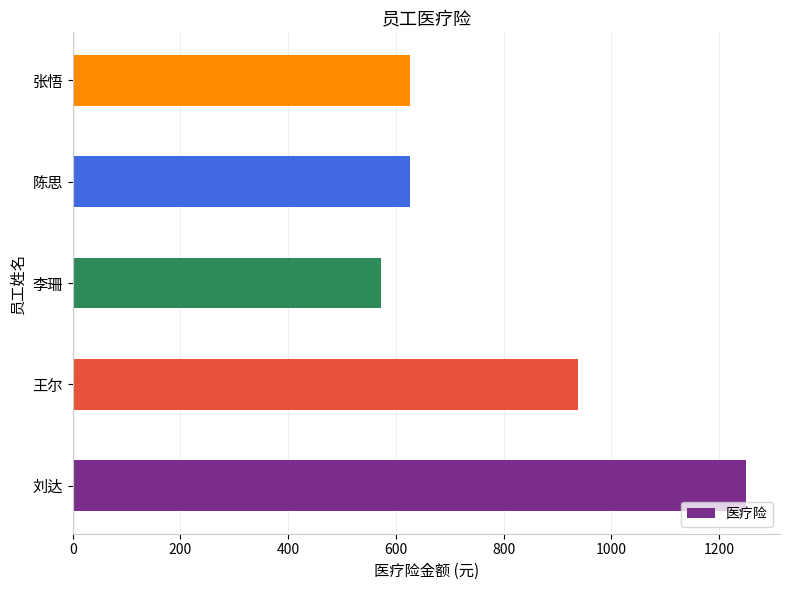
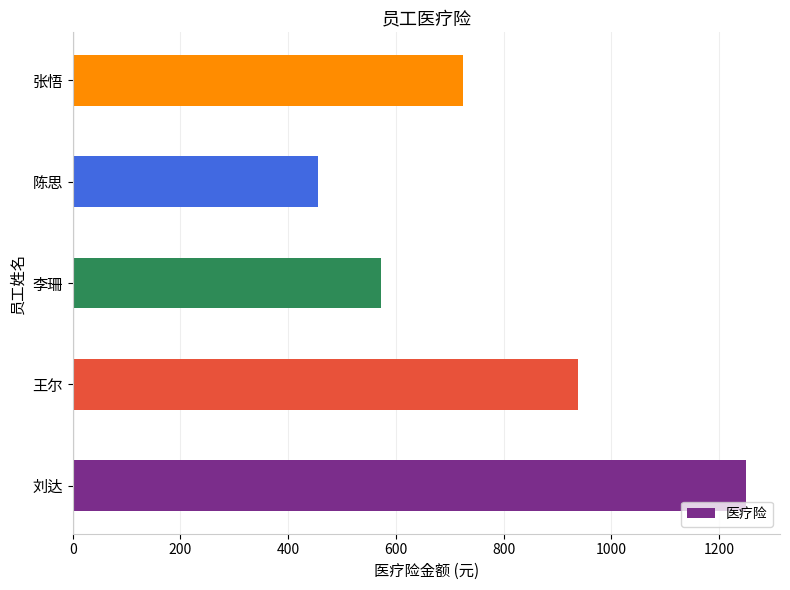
  {
-   "张悟": 630,
-   "陈思": 630,
+   "张悟": 720,
+   "陈思": 460,
    "李珊": 570,
    "王尔": 940,
    "刘达": 1250
  }
